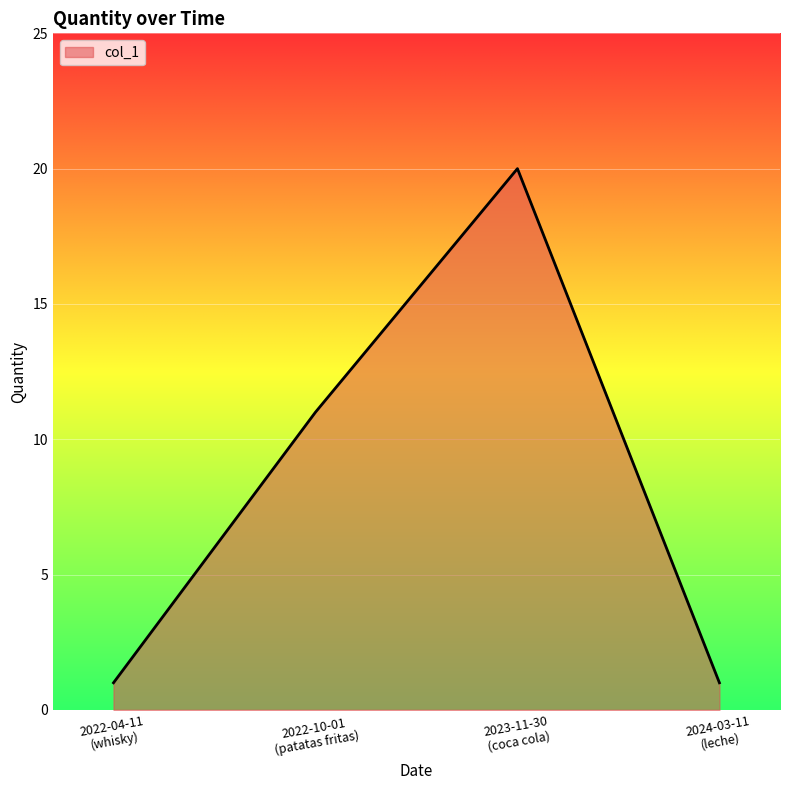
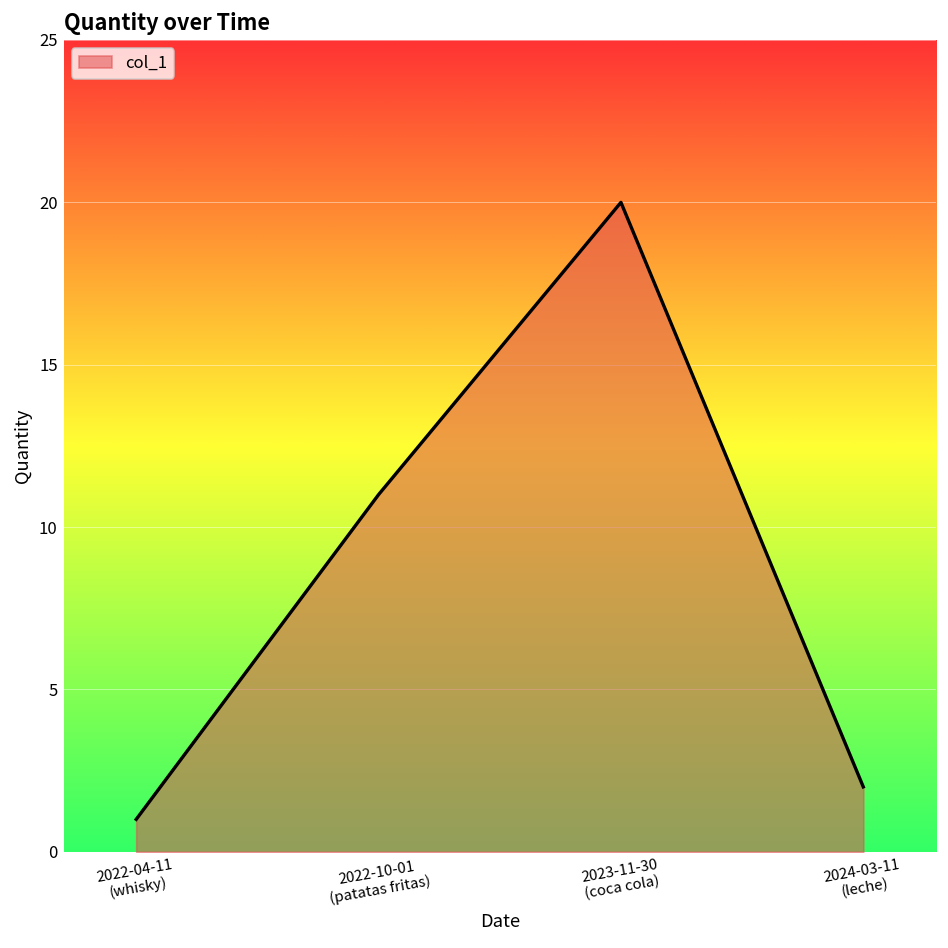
  {
    "2022-04-11 (whisky)": 1,
    "2022-10-01 (patatas fritas)": 11,
    "2023-11-30 (coca cola)": 20,
-   "2024-03-11 (leche)": 1
+   "2024-03-11 (leche)": 2
  }
